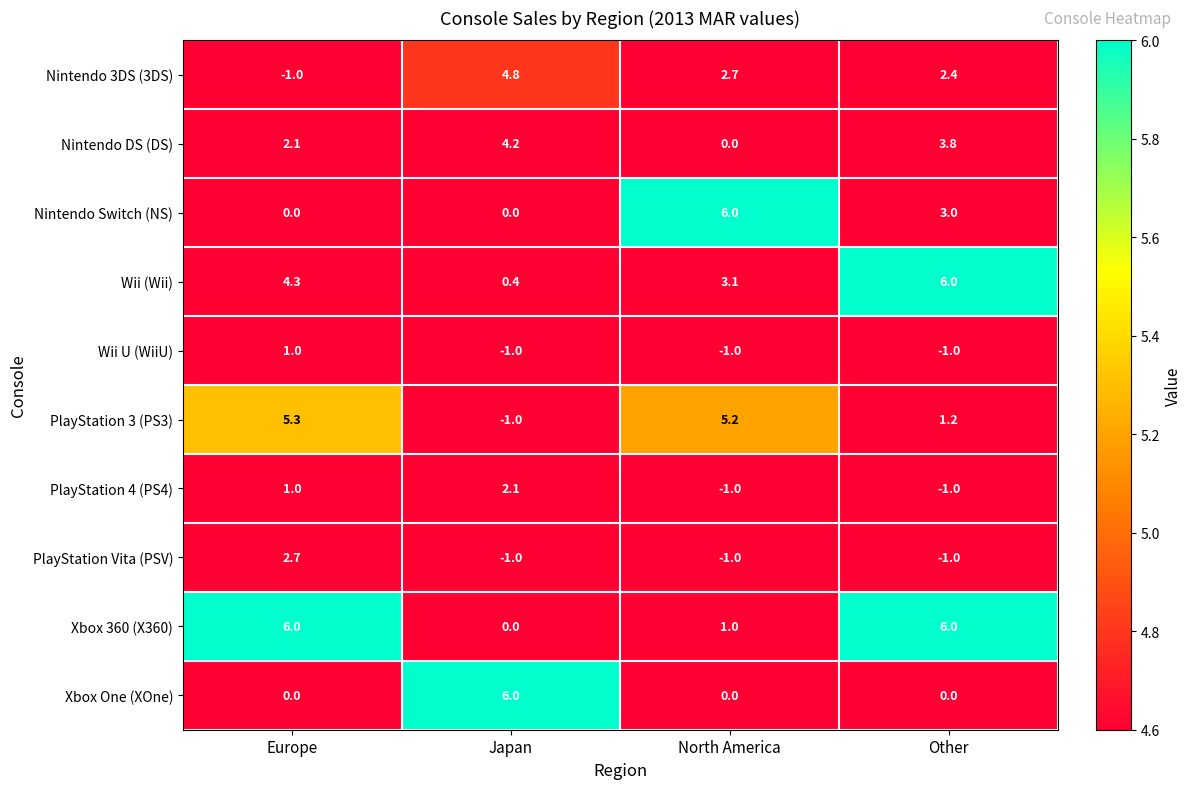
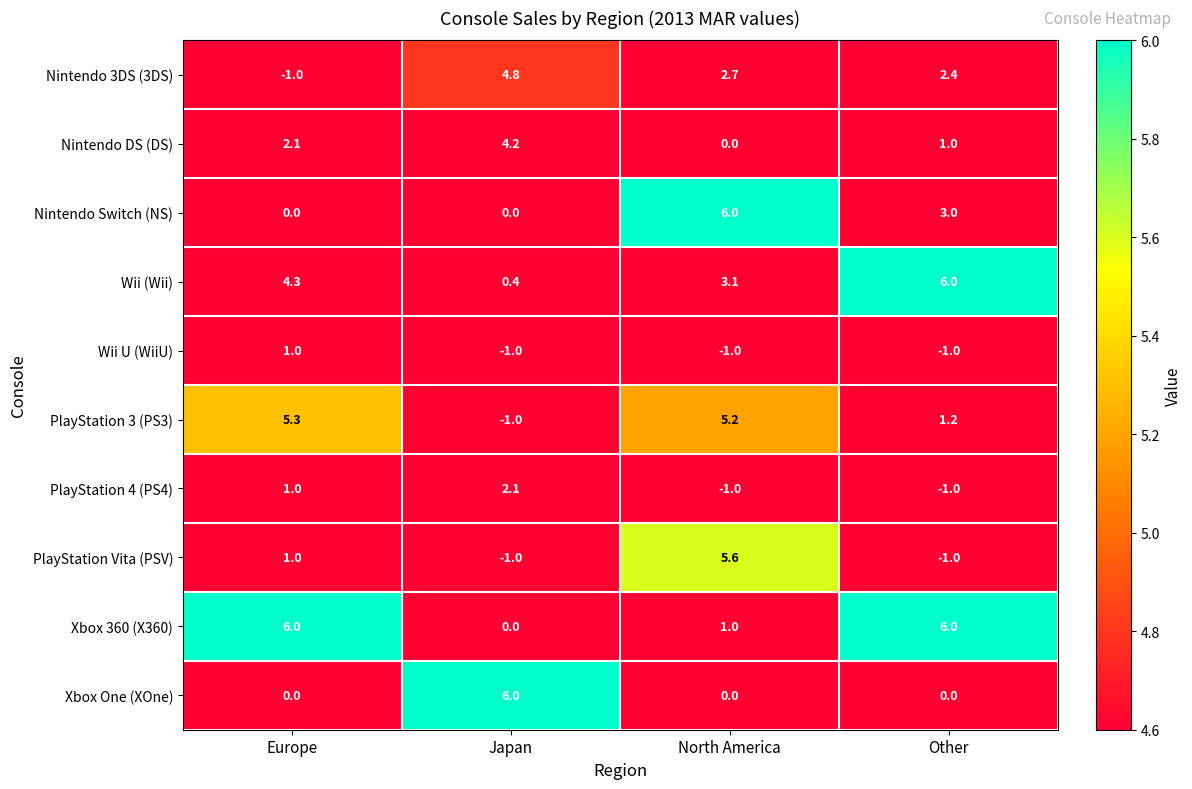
  {
    "Nintendo 3DS (3DS)": {
      "Europe": -1.0,
      "Japan": 4.8,
      "North America": 2.7,
      "Other": 2.4
    },
    "Nintendo DS (DS)": {
      "Europe": 2.1,
      "Japan": 4.2,
      "North America": 0.0,
-     "Other": 3.8
+     "Other": 1.0
    },
    "Nintendo Switch (NS)": {
      "Europe": 0.0,
      "Japan": 0.0,
      "North America": 6.0,
      "Other": 3.0
    },
    "Wii (Wii)": {
      "Europe": 4.3,
      "Japan": 0.4,
      "North America": 3.1,
      "Other": 6.0
    },
    "Wii U (WiiU)": {
      "Europe": 1.0,
      "Japan": -1.0,
      "North America": -1.0,
      "Other": -1.0
    },
    "PlayStation 3 (PS3)": {
      "Europe": 5.3,
      "Japan": -1.0,
      "North America": 5.2,
      "Other": 1.2
    },
    "PlayStation 4 (PS4)": {
      "Europe": 1.0,
      "Japan": 2.1,
      "North America": -1.0,
      "Other": -1.0
    },
    "PlayStation Vita (PSV)": {
-     "Europe": 2.7,
+     "Europe": 1.0,
      "Japan": -1.0,
-     "North America": -1.0,
+     "North America": 5.6,
      "Other": -1.0
    },
    "Xbox 360 (X360)": {
      "Europe": 6.0,
      "Japan": 0.0,
      "North America": 1.0,
      "Other": 6.0
    },
    "Xbox One (XOne)": {
      "Europe": 0.0,
      "Japan": 6.0,
      "North America": 0.0,
      "Other": 0.0
    }
  }
